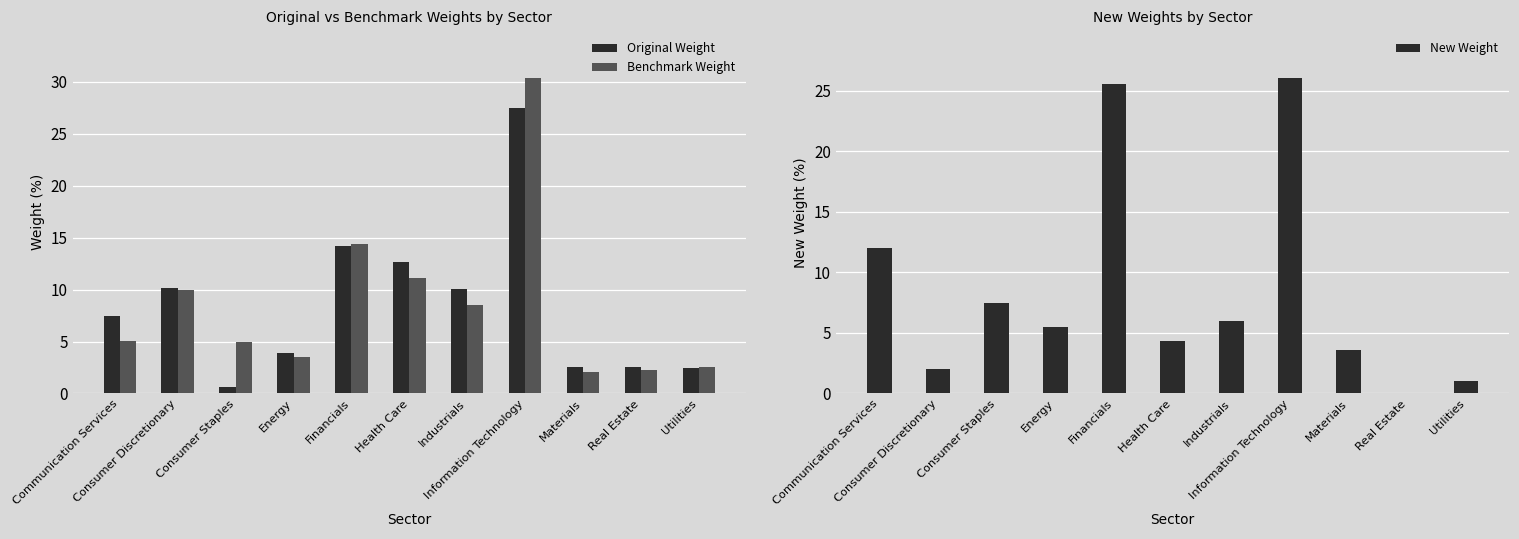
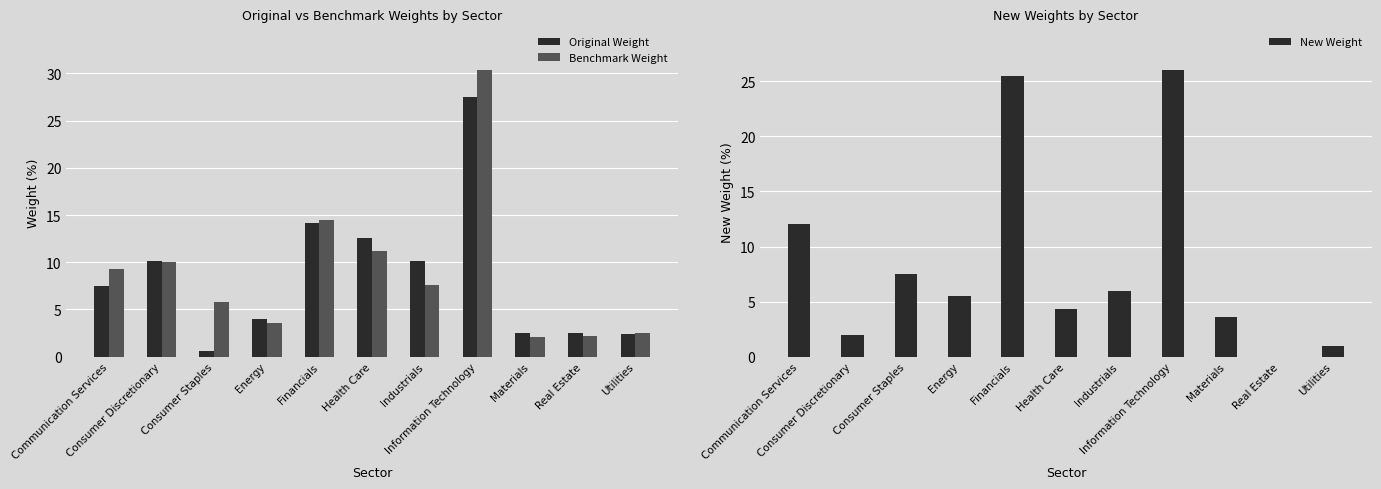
  {
    "Original vs Benchmark Weights by Sector": {
      "Original Weight": {
        "Communication Services": 7,
        "Consumer Discretionary": 10,
        "Consumer Staples": 1,
        "Energy": 4,
        "Financials": 14,
        "Health Care": 13,
        "Industrials": 10,
        "Information Technology": 27,
        "Materials": 3,
        "Real Estate": 3,
        "Utilities": 2
      },
      "Benchmark Weight": {
-       "Communication Services": 5,
+       "Communication Services": 9,
        "Consumer Discretionary": 10,
-       "Consumer Staples": 5,
+       "Consumer Staples": 6,
        "Energy": 4,
        "Financials": 14,
        "Health Care": 11,
-       "Industrials": 9,
+       "Industrials": 8,
        "Information Technology": 30,
        "Materials": 2,
        "Real Estate": 2,
        "Utilities": 3
      }
    },
    "New Weights by Sector": {
      "Communication Services": 12.0,
      "Consumer Discretionary": 2.0,
      "Consumer Staples": 7.5,
      "Energy": 5.5,
      "Financials": 25.5,
      "Health Care": 4.3,
      "Industrials": 6.0,
      "Information Technology": 26.0,
      "Materials": 3.6,
      "Real Estate": 0.0,
      "Utilities": 1.0
    }
  }
